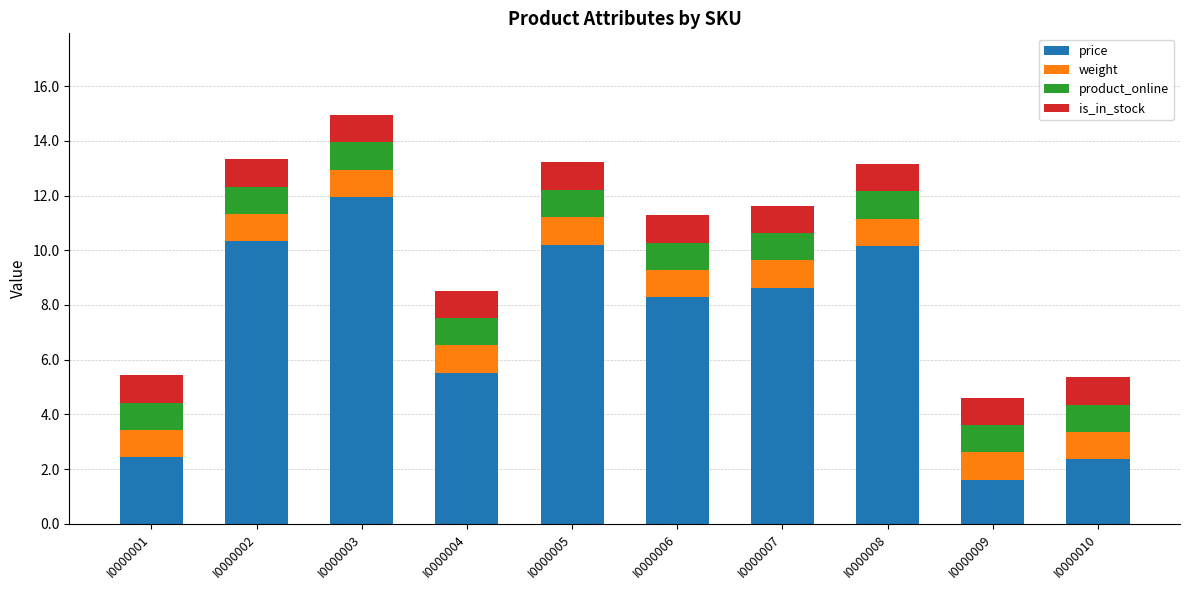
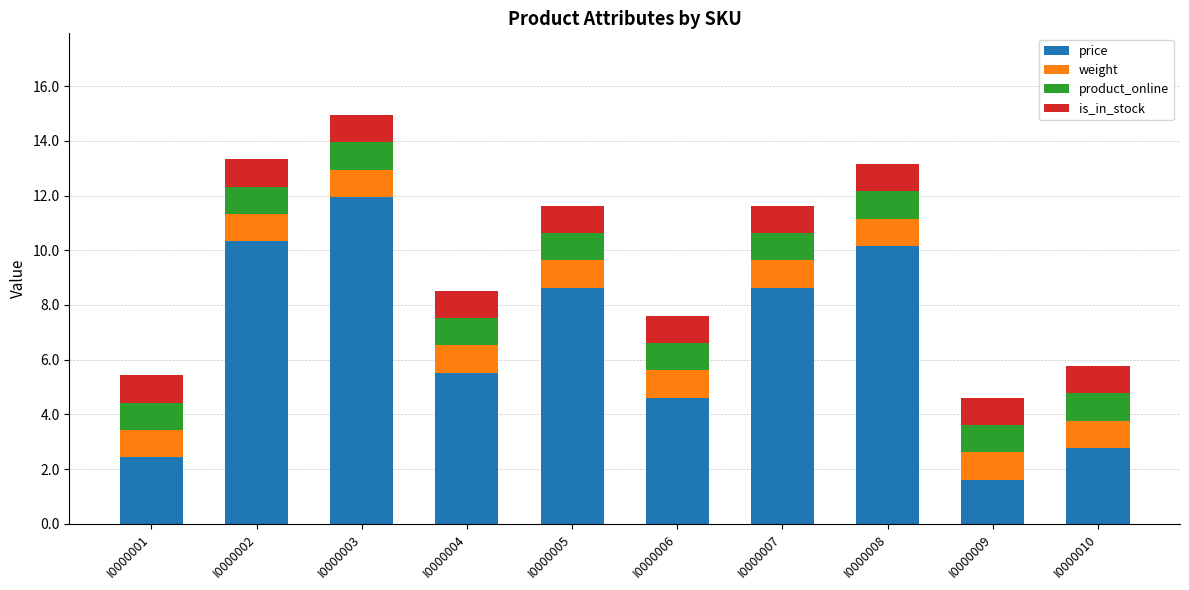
  {
    "price": {
      "I0000001": 2.4,
      "I0000002": 10.3,
      "I0000003": 11.9,
      "I0000004": 5.5,
-     "I0000005": 10.2,
-     "I0000006": 8.3,
+     "I0000005": 8.6,
+     "I0000006": 4.6,
      "I0000007": 8.6,
      "I0000008": 10.2,
      "I0000009": 1.6,
-     "I0000010": 2.4
+     "I0000010": 2.8
    },
    "weight": {
      "I0000001": 1.0,
      "I0000002": 1.0,
      "I0000003": 1.0,
      "I0000004": 1.0,
      "I0000005": 1.0,
      "I0000006": 1.0,
      "I0000007": 1.0,
      "I0000008": 1.0,
      "I0000009": 1.0,
      "I0000010": 1.0
    },
    "product_online": {
      "I0000001": 1.0,
      "I0000002": 1.0,
      "I0000003": 1.0,
      "I0000004": 1.0,
      "I0000005": 1.0,
      "I0000006": 1.0,
      "I0000007": 1.0,
      "I0000008": 1.0,
      "I0000009": 1.0,
      "I0000010": 1.0
    },
    "is_in_stock": {
      "I0000001": 1.0,
      "I0000002": 1.0,
      "I0000003": 1.0,
      "I0000004": 1.0,
      "I0000005": 1.0,
      "I0000006": 1.0,
      "I0000007": 1.0,
      "I0000008": 1.0,
      "I0000009": 1.0,
      "I0000010": 1.0
    }
  }
